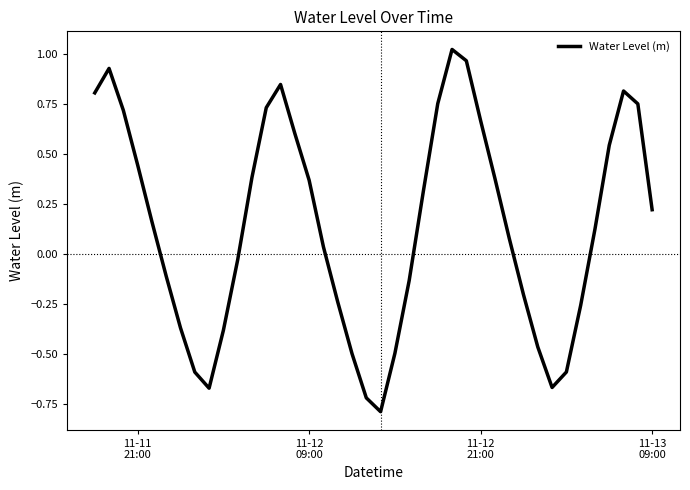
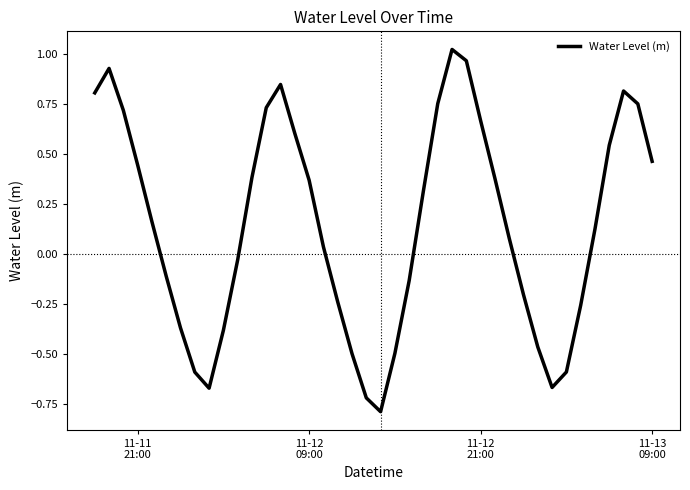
  {
    "11-11 21:00": 0.45,
    "11-12 09:00": 0.37,
    "11-12 21:00": 0.67,
-   "11-13 09:00": 0.22
+   "11-13 09:00": 0.47
  }
